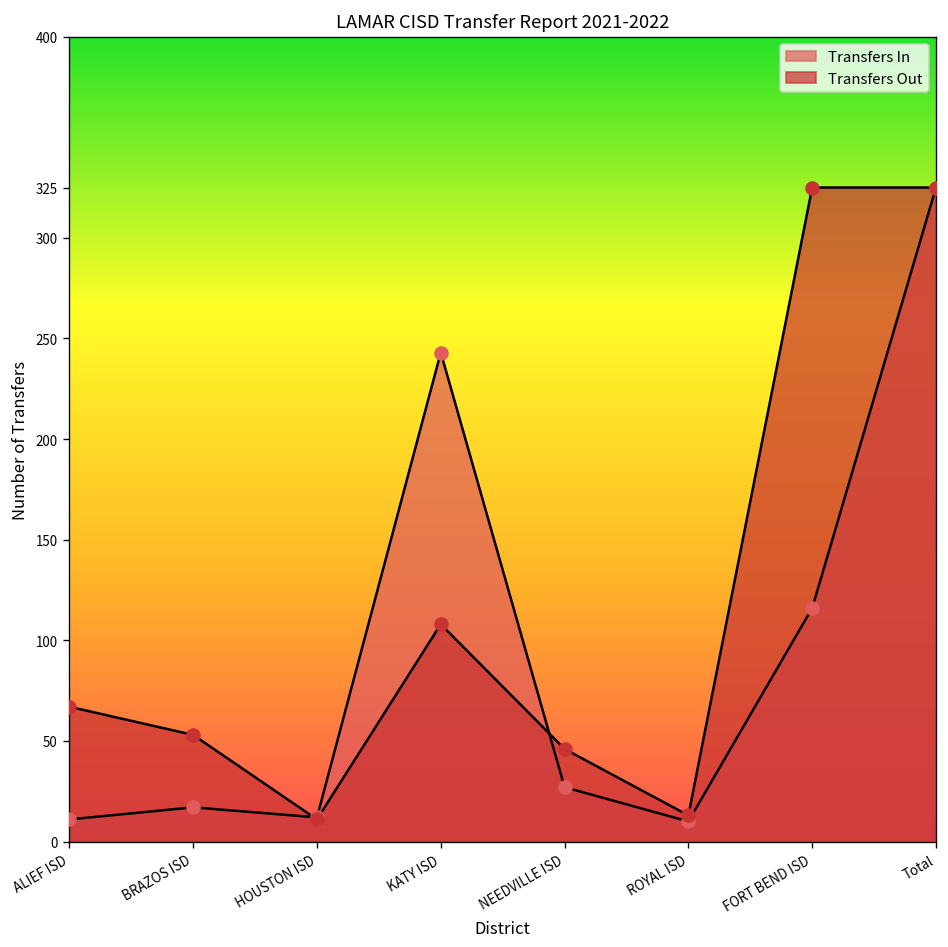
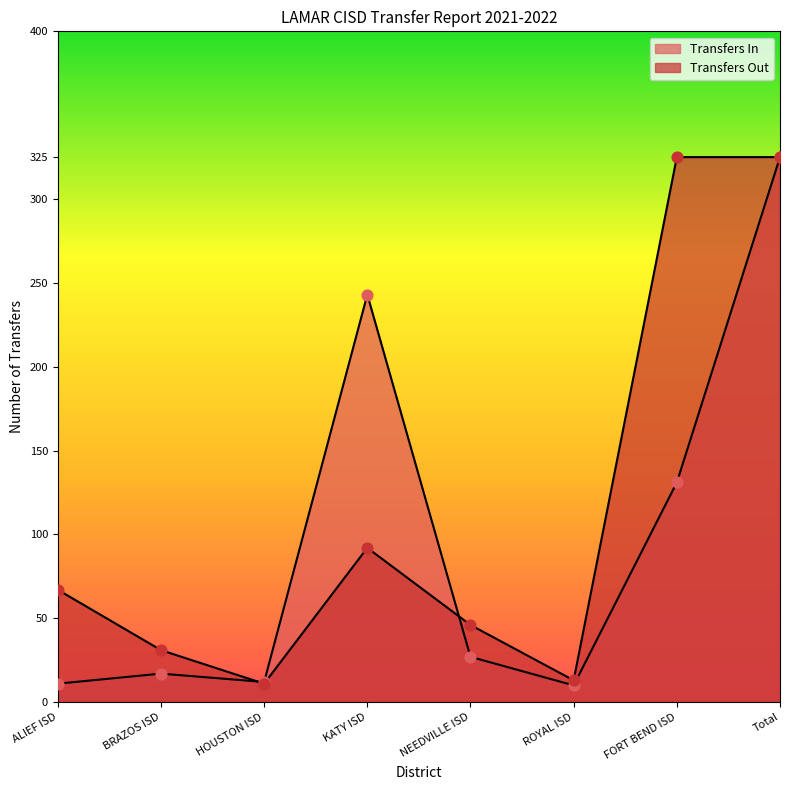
  {
    "Transfers In": {
      "ALIEF ISD": 11,
      "BRAZOS ISD": 17,
      "KATY ISD": 243,
      "NEEDVILLE ISD": 27,
      "ROYAL ISD": 10,
-     "FORT BEND ISD": 116
+     "FORT BEND ISD": 131
    },
    "Transfers Out": {
      "ALIEF ISD": 67,
-     "BRAZOS ISD": 53,
-     "KATY ISD": 108,
+     "BRAZOS ISD": 31,
+     "KATY ISD": 92,
      "NEEDVILLE ISD": 46,
      "ROYAL ISD": 13,
      "FORT BEND ISD": 325
    }
  }
